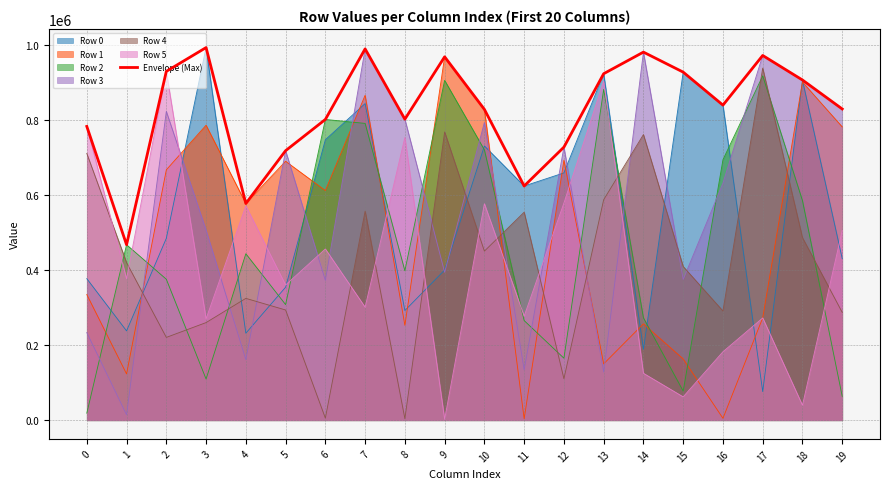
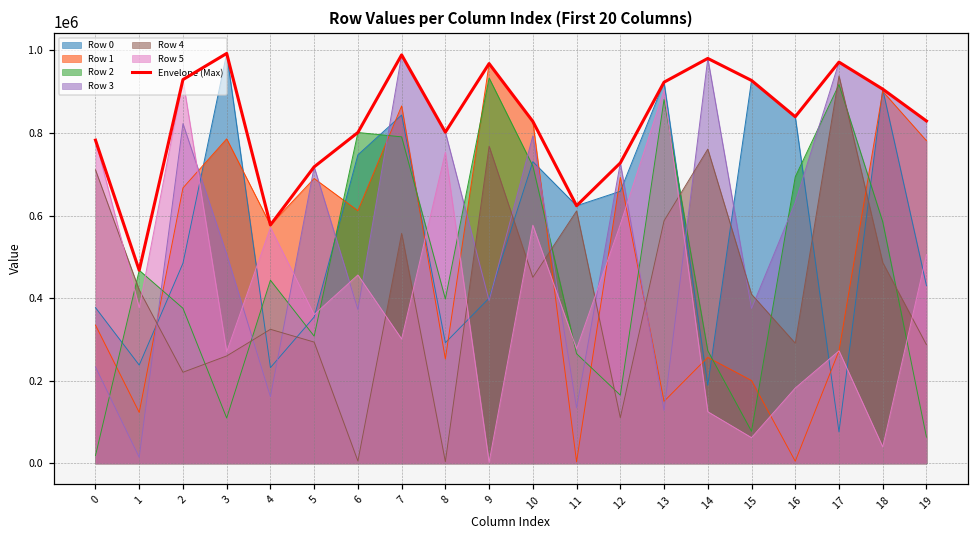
  {
    "Row 0": {
      "0": 380000,
      "1": 240000,
      "2": 480000,
      "4": 230000,
      "6": 750000,
      "7": 840000,
      "8": 290000,
      "10": 730000,
      "12": 660000,
      "14": 190000,
      "17": 80000,
      "19": 430000
    },
    "Row 1": {
      "0": 330000,
      "1": 120000,
      "2": 670000,
      "3": 790000,
      "5": 690000,
      "6": 610000,
      "7": 870000,
      "8": 250000,
      "11": 0,
      "12": 690000,
      "13": 150000,
      "14": 260000,
-     "15": 160000,
+     "15": 200000,
      "16": 10000,
      "19": 780000
    },
    "Row 2": {
      "0": 20000,
      "2": 380000,
      "3": 110000,
      "4": 440000,
      "5": 310000,
      "7": 790000,
      "8": 400000,
-     "9": 910000,
+     "9": 930000,
      "10": 720000,
      "11": 270000,
      "12": 170000,
      "13": 880000,
      "14": 270000,
      "15": 80000,
      "16": 690000,
      "17": 920000,
      "18": 590000,
      "19": 60000
    },
    "Row 3": {
      "0": 230000,
      "1": 10000,
      "2": 820000,
      "3": 510000,
      "4": 160000,
      "6": 370000,
      "10": 790000,
      "11": 130000,
      "13": 130000,
      "15": 380000,
      "16": 630000
    },
    "Row 4": {
      "0": 710000,
      "1": 420000,
      "2": 220000,
      "3": 260000,
      "4": 320000,
      "5": 290000,
      "6": 10000,
      "7": 560000,
      "8": 0,
      "9": 770000,
      "10": 450000,
-     "11": 550000,
+     "11": 610000,
      "12": 110000,
      "13": 590000,
      "14": 760000,
      "15": 410000,
      "16": 290000,
      "17": 940000,
      "18": 490000,
      "19": 290000
    },
    "Row 5": {
      "1": 380000,
      "3": 270000,
      "6": 460000,
      "7": 300000,
      "8": 750000,
      "9": 0,
      "10": 580000,
      "11": 280000,
      "12": 580000,
      "13": 900000,
      "14": 130000,
      "15": 60000,
      "16": 180000,
      "18": 40000,
      "19": 510000
    }
  }
